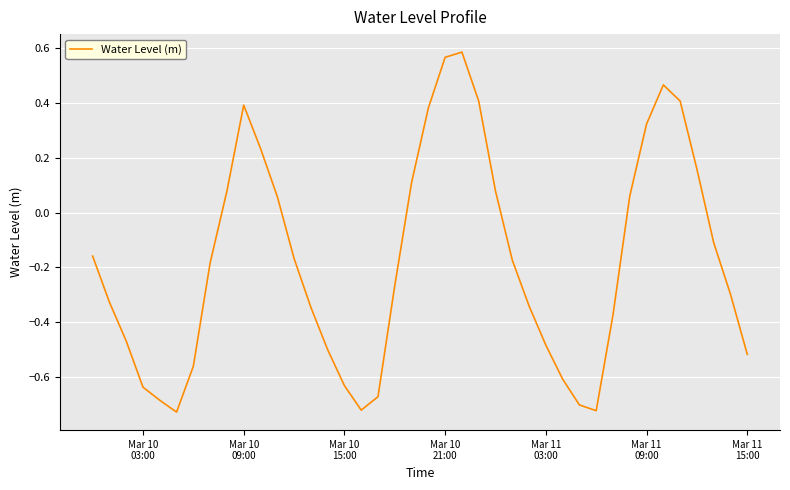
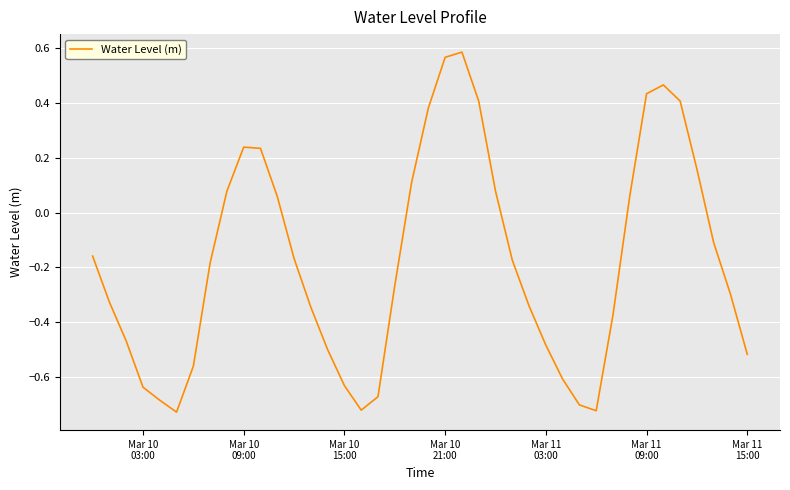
  {
    "Mar 10 03:00": -0.64,
-   "Mar 10 09:00": 0.39,
+   "Mar 10 09:00": 0.24,
    "Mar 10 15:00": -0.63,
    "Mar 10 21:00": 0.57,
    "Mar 11 03:00": -0.48,
-   "Mar 11 09:00": 0.32,
+   "Mar 11 09:00": 0.43,
    "Mar 11 15:00": -0.52
  }
